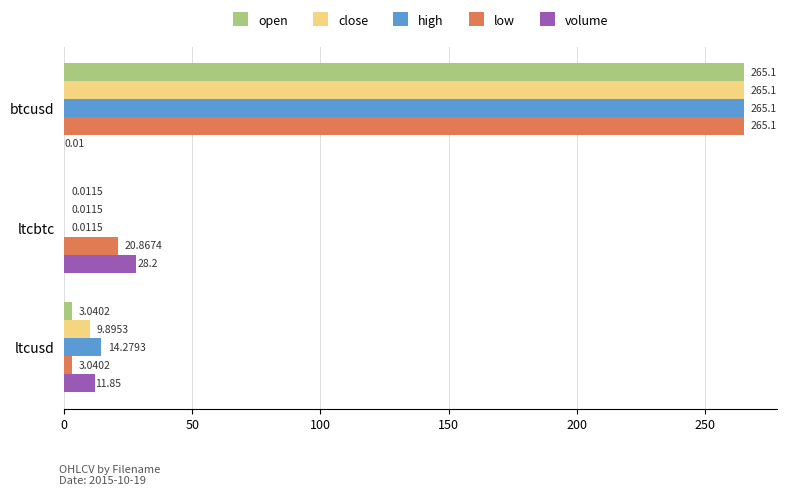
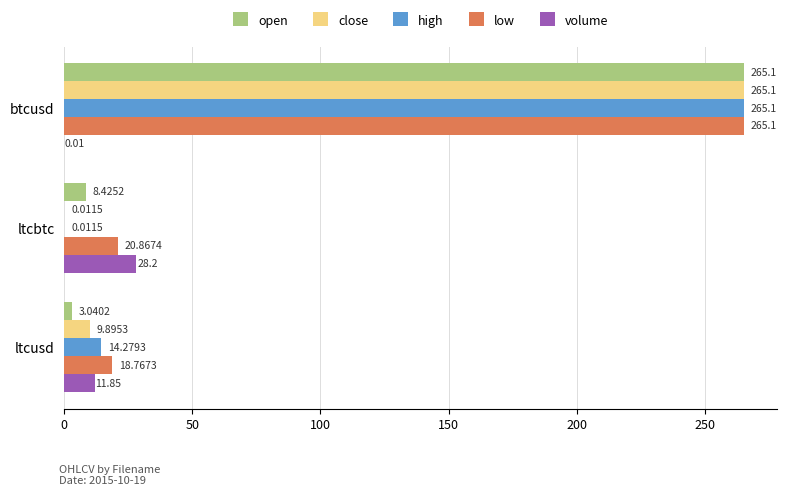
  {
    "open": {
      "btcusd": 265.1,
-     "ltcbtc": 0.0115,
+     "ltcbtc": 8.4252,
      "ltcusd": 3.0402
    },
    "close": {
      "btcusd": 265.1,
      "ltcbtc": 0.0115,
      "ltcusd": 9.8953
    },
    "high": {
      "btcusd": 265.1,
      "ltcbtc": 0.0115,
      "ltcusd": 14.2793
    },
    "low": {
      "btcusd": 265.1,
      "ltcbtc": 20.8674,
-     "ltcusd": 3.0402
+     "ltcusd": 18.7673
    },
    "volume": {
      "btcusd": 0.01,
      "ltcbtc": 28.2,
      "ltcusd": 11.85
    }
  }
